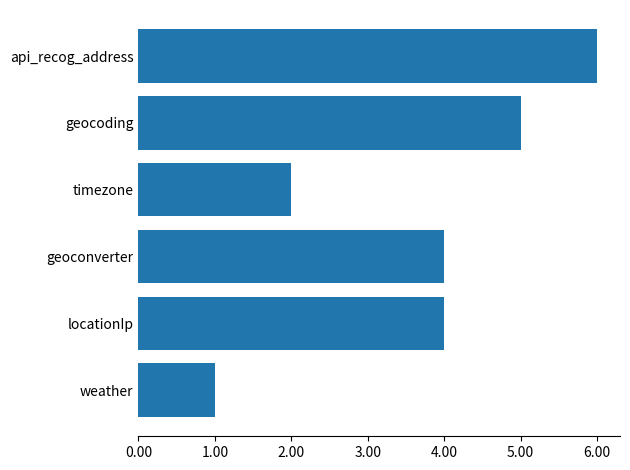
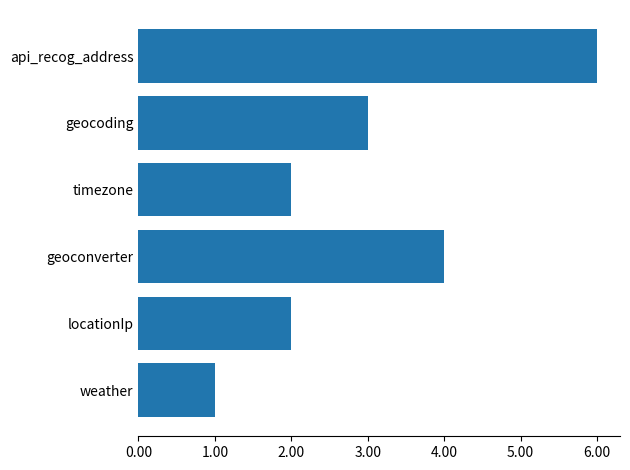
  {
    "api_recog_address": 6,
-   "geocoding": 5,
+   "geocoding": 3,
    "timezone": 2,
    "geoconverter": 4,
-   "locationIp": 4,
+   "locationIp": 2,
    "weather": 1
  }
